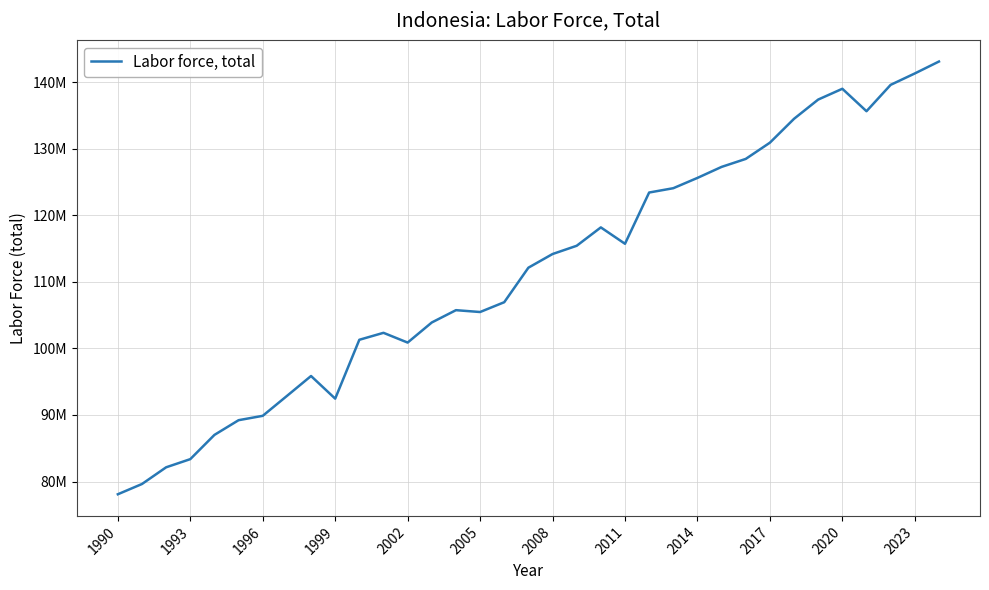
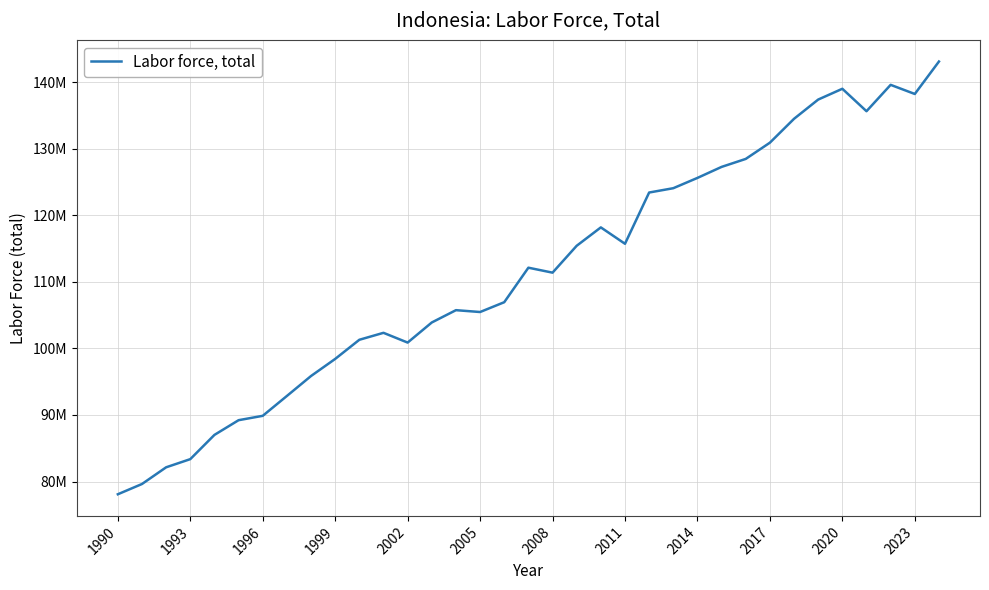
  {
    "1990": 78000000,
    "1993": 83000000,
    "1996": 90000000,
-   "1999": 92000000,
+   "1999": 98000000,
    "2002": 101000000,
    "2005": 105000000,
-   "2008": 114000000,
+   "2008": 111000000,
    "2011": 116000000,
    "2014": 126000000,
    "2017": 131000000,
    "2020": 139000000,
-   "2023": 141000000
+   "2023": 138000000
  }
